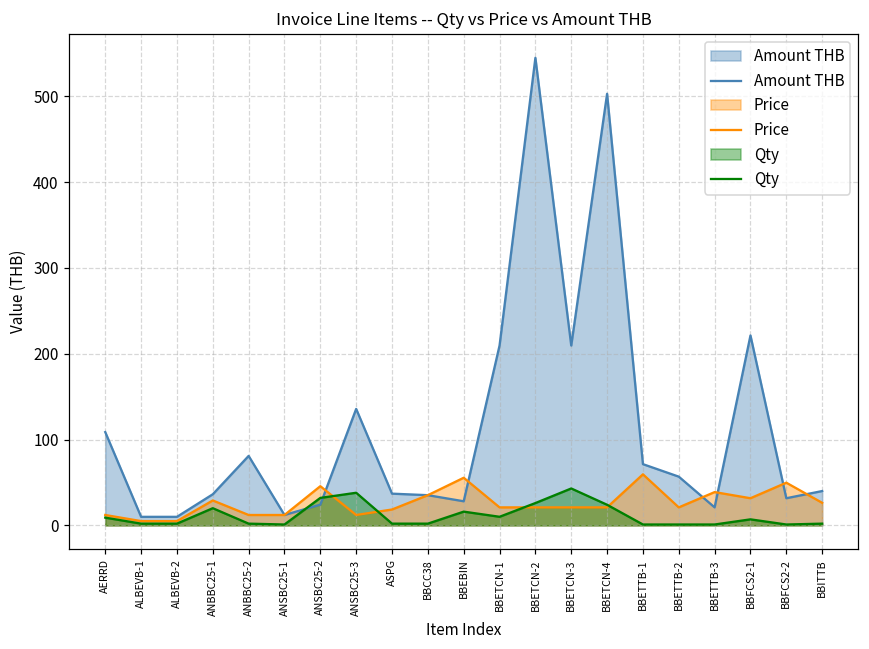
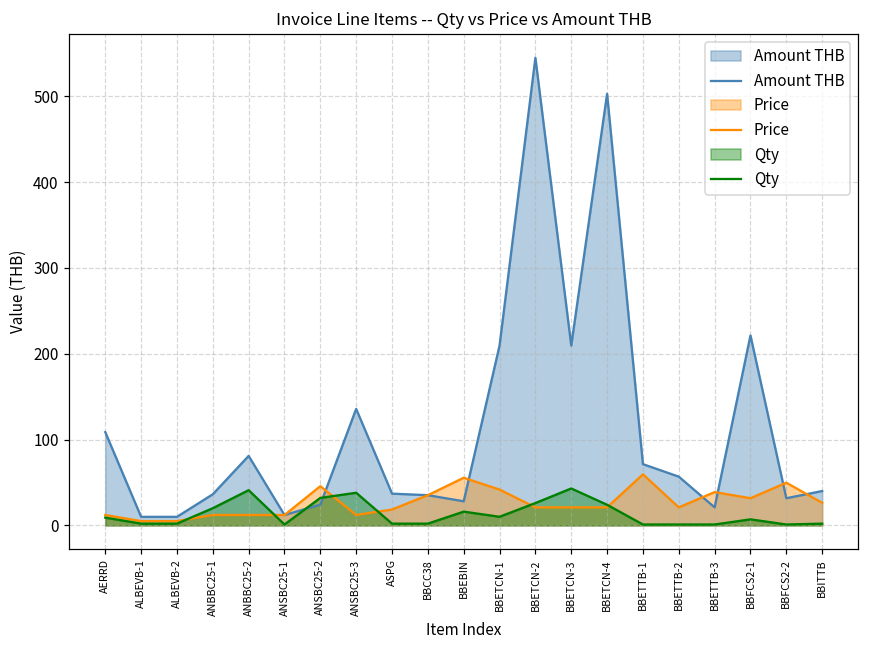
  {
    "Amount THB": {
      "AERRD": 110,
      "ALBEVB-1": 10,
      "ALBEVB-2": 10,
      "ANBBC25-1": 40,
      "ANBBC25-2": 80,
      "ANSBC25-2": 20,
      "ANSBC25-3": 140,
      "ASPG": 40,
      "BBEBIN": 30,
      "BBETCN-1": 210,
      "BBETCN-2": 540,
      "BBETCN-3": 210,
      "BBETCN-4": 500,
      "BBETTB-1": 70,
      "BBETTB-2": 60,
      "BBETTB-3": 20,
      "BBFCS2-1": 220,
      "BBFCS2-2": 30,
      "BBITTB": 40
    },
    "Price": {
-     "ANBBC25-1": 30,
+     "ANBBC25-1": 10,
      "ANBBC25-2": 10,
      "ANSBC25-2": 50,
      "ANSBC25-3": 10,
      "ASPG": 20,
      "BBEBIN": 60,
-     "BBETCN-1": 20,
+     "BBETCN-1": 40,
      "BBETCN-2": 20,
      "BBETCN-3": 20,
      "BBETTB-1": 60,
      "BBETTB-2": 20,
      "BBETTB-3": 40,
      "BBFCS2-1": 30,
      "BBFCS2-2": 50,
      "BBITTB": 30
    },
    "Qty": {
      "ANBBC25-1": 20,
-     "ANBBC25-2": 0,
+     "ANBBC25-2": 40,
      "ANSBC25-1": 0,
      "ANSBC25-2": 30,
      "ANSBC25-3": 40,
      "ASPG": 0,
      "BBCC38": 0,
      "BBEBIN": 20,
      "BBETCN-1": 10,
      "BBETCN-2": 30,
      "BBETCN-3": 40,
      "BBETTB-1": 0,
      "BBETTB-2": 0,
      "BBETTB-3": 0,
      "BBFCS2-1": 10,
      "BBFCS2-2": 0,
      "BBITTB": 0
    }
  }
